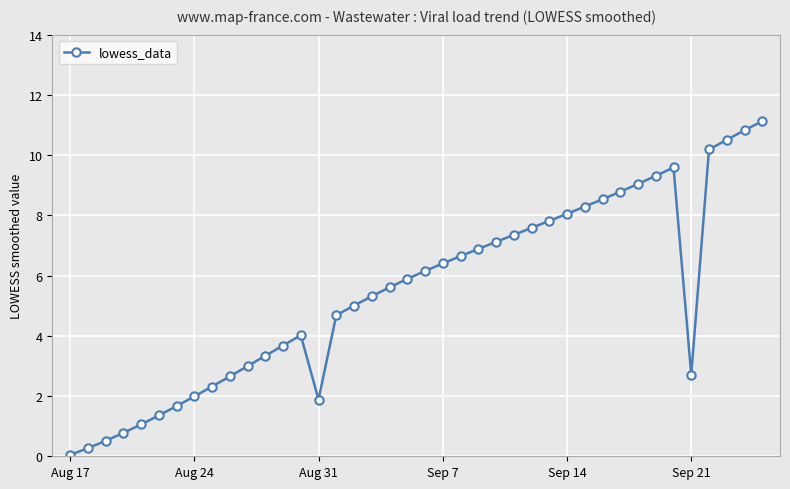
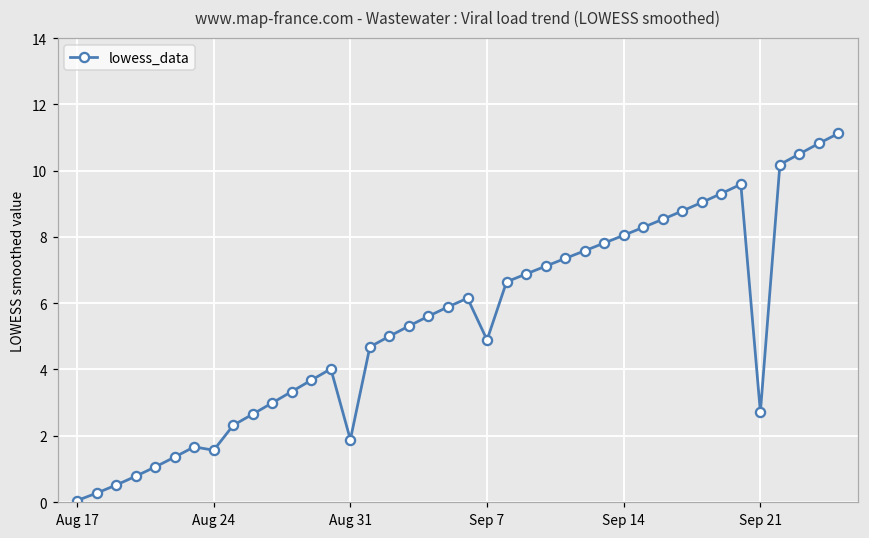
  {
    "Aug 17": 0.0,
-   "Aug 24": 2.0,
+   "Aug 24": 1.6,
    "Aug 31": 1.9,
-   "Sep 7": 6.4,
+   "Sep 7": 4.9,
    "Sep 14": 8.1,
    "Sep 21": 2.7
  }
